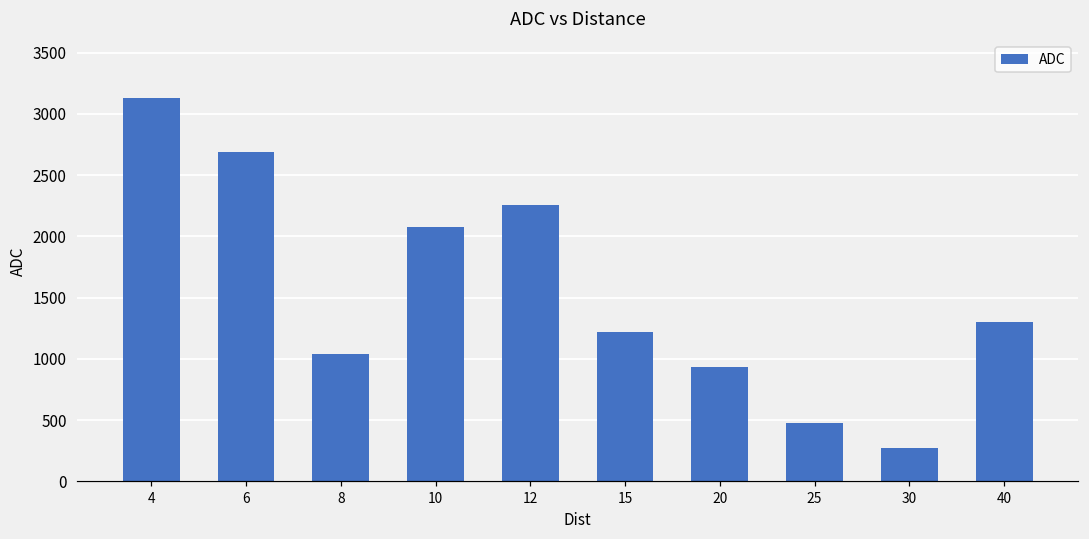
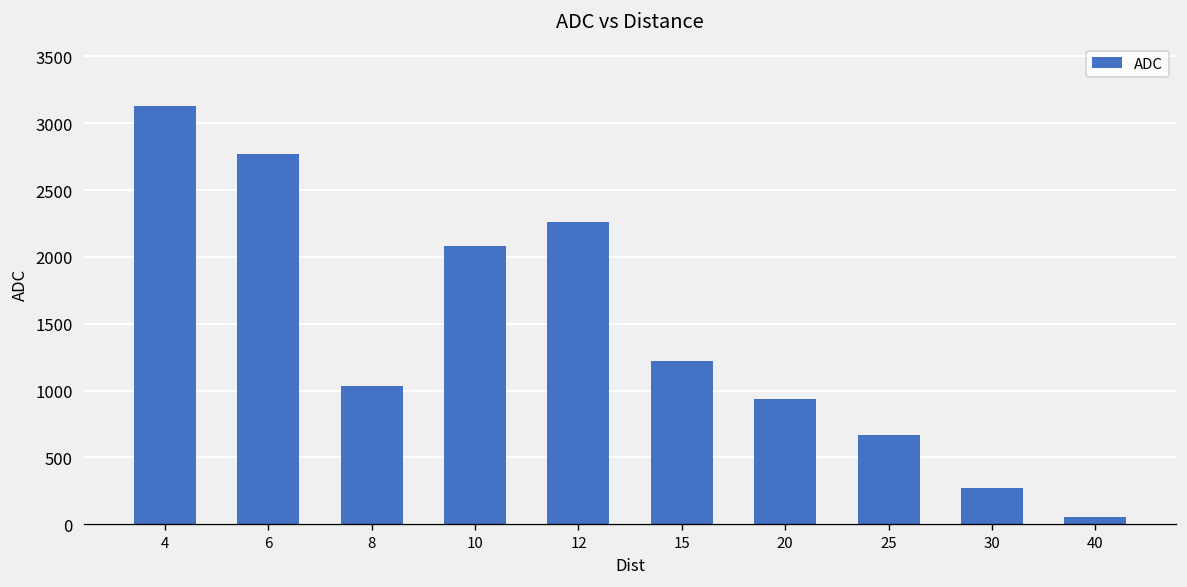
  {
    "4": 3130,
-   "6": 2690,
+   "6": 2770,
    "8": 1040,
    "10": 2080,
    "12": 2260,
    "15": 1220,
    "20": 940,
-   "25": 480,
+   "25": 670,
    "30": 270,
-   "40": 1310
+   "40": 50
  }
